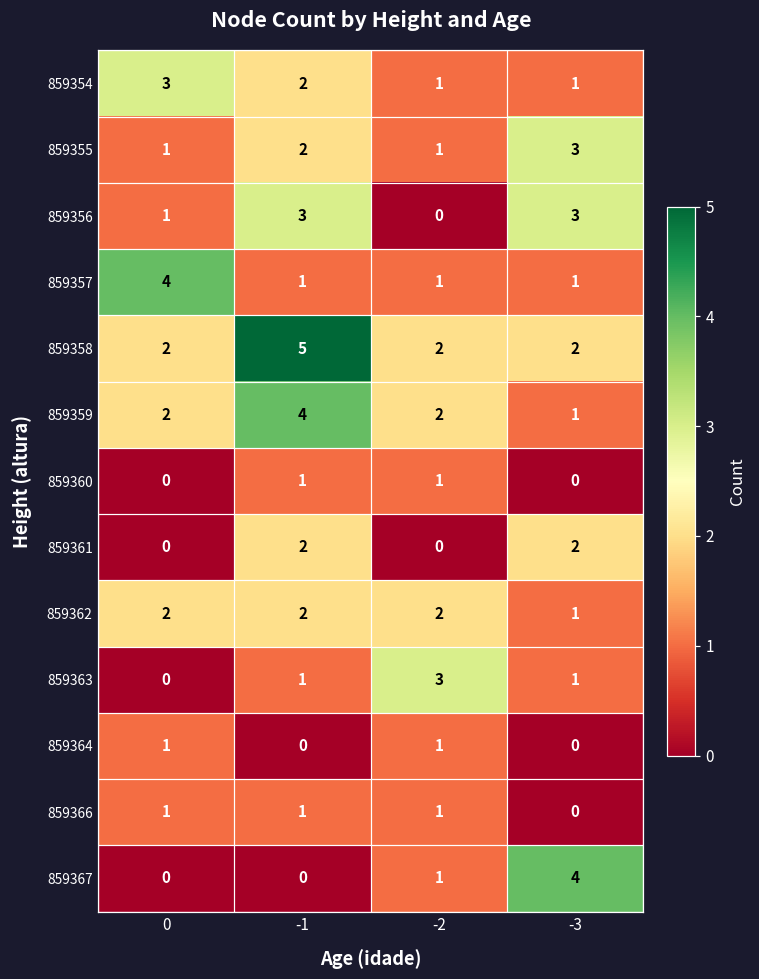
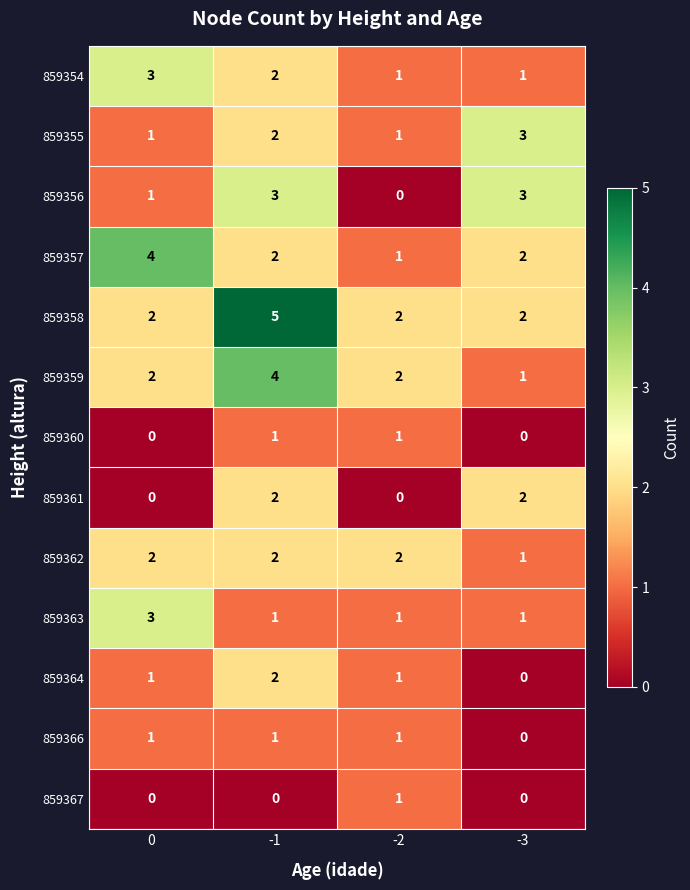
  {
    "859354": {
      "0": 3,
      "-1": 2,
      "-2": 1,
      "-3": 1
    },
    "859355": {
      "0": 1,
      "-1": 2,
      "-2": 1,
      "-3": 3
    },
    "859356": {
      "0": 1,
      "-1": 3,
      "-2": 0,
      "-3": 3
    },
    "859357": {
      "0": 4,
-     "-1": 1,
+     "-1": 2,
      "-2": 1,
-     "-3": 1
+     "-3": 2
    },
    "859358": {
      "0": 2,
      "-1": 5,
      "-2": 2,
      "-3": 2
    },
    "859359": {
      "0": 2,
      "-1": 4,
      "-2": 2,
      "-3": 1
    },
    "859360": {
      "0": 0,
      "-1": 1,
      "-2": 1,
      "-3": 0
    },
    "859361": {
      "0": 0,
      "-1": 2,
      "-2": 0,
      "-3": 2
    },
    "859362": {
      "0": 2,
      "-1": 2,
      "-2": 2,
      "-3": 1
    },
    "859363": {
-     "0": 0,
+     "0": 3,
      "-1": 1,
-     "-2": 3,
+     "-2": 1,
      "-3": 1
    },
    "859364": {
      "0": 1,
-     "-1": 0,
+     "-1": 2,
      "-2": 1,
      "-3": 0
    },
    "859366": {
      "0": 1,
      "-1": 1,
      "-2": 1,
      "-3": 0
    },
    "859367": {
      "0": 0,
      "-1": 0,
      "-2": 1,
-     "-3": 4
+     "-3": 0
    }
  }
